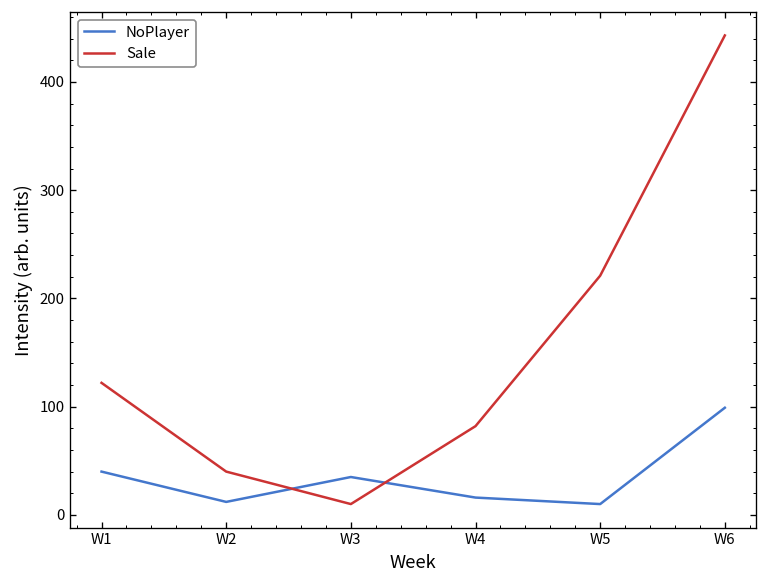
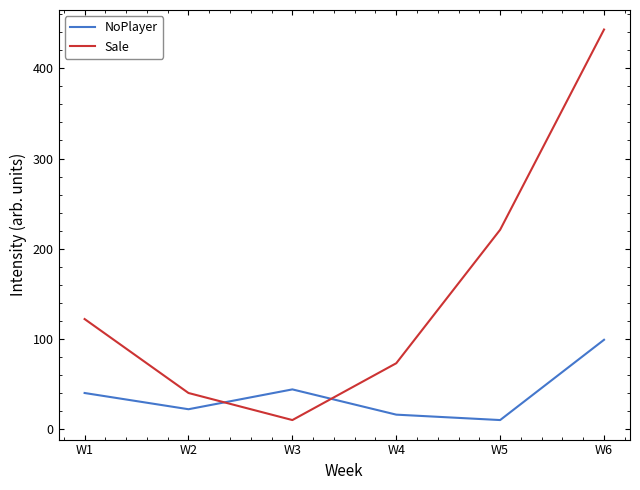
  {
    "NoPlayer": {
      "W1": 40,
-     "W2": 10,
-     "W3": 35,
+     "W2": 20,
+     "W3": 44,
      "W4": 20,
      "W5": 10,
      "W6": 100
    },
    "Sale": {
      "W1": 120,
      "W2": 40,
      "W3": 10,
-     "W4": 80,
+     "W4": 70,
      "W5": 220,
      "W6": 440
    }
  }
